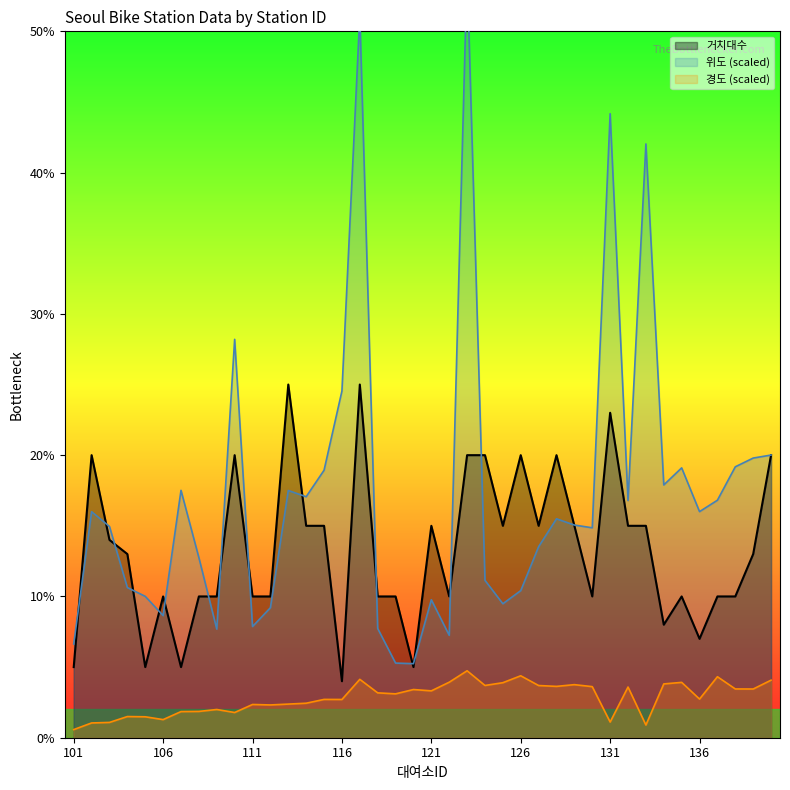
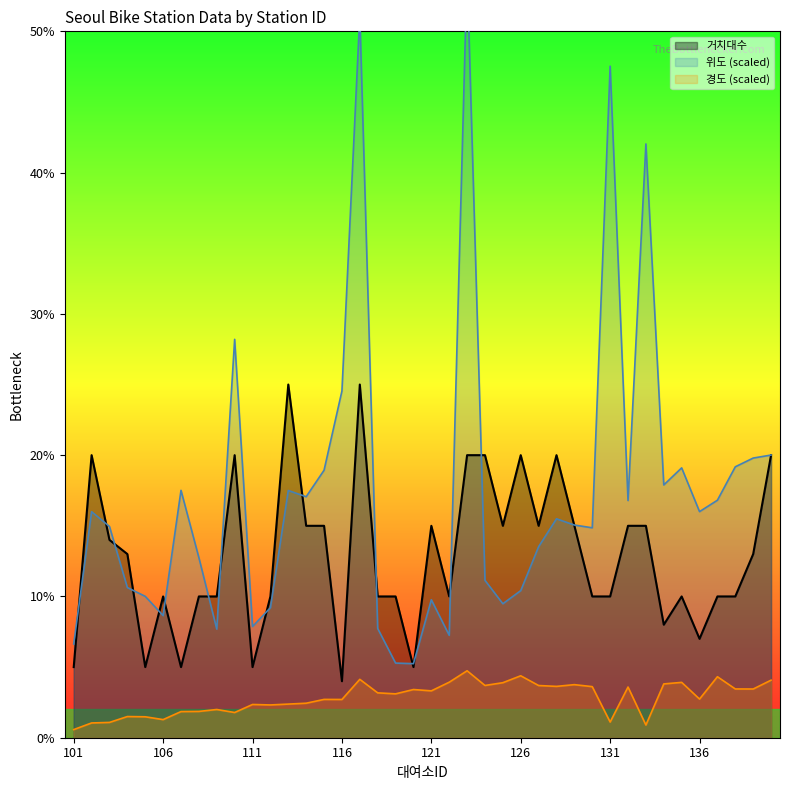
  {
    "거치대수": {
      "101": "5%",
      "106": "10%",
-     "111": "10%",
+     "111": "5%",
      "116": "4%",
      "121": "15%",
      "126": "20%",
-     "131": "23%",
+     "131": "10%",
      "136": "7%"
    },
    "위도 (scaled)": {
      "101": "6.6%",
      "106": "8.6%",
      "111": "7.9%",
      "116": "24.5%",
      "121": "9.8%",
      "126": "10.4%",
-     "131": "44.2%",
+     "131": "47.5%",
      "136": "16.0%"
    },
    "경도 (scaled)": {
      "111": "2.4%",
      "116": "2.7%",
      "121": "3.3%",
      "126": "4.4%",
      "136": "2.7%"
    }
  }
